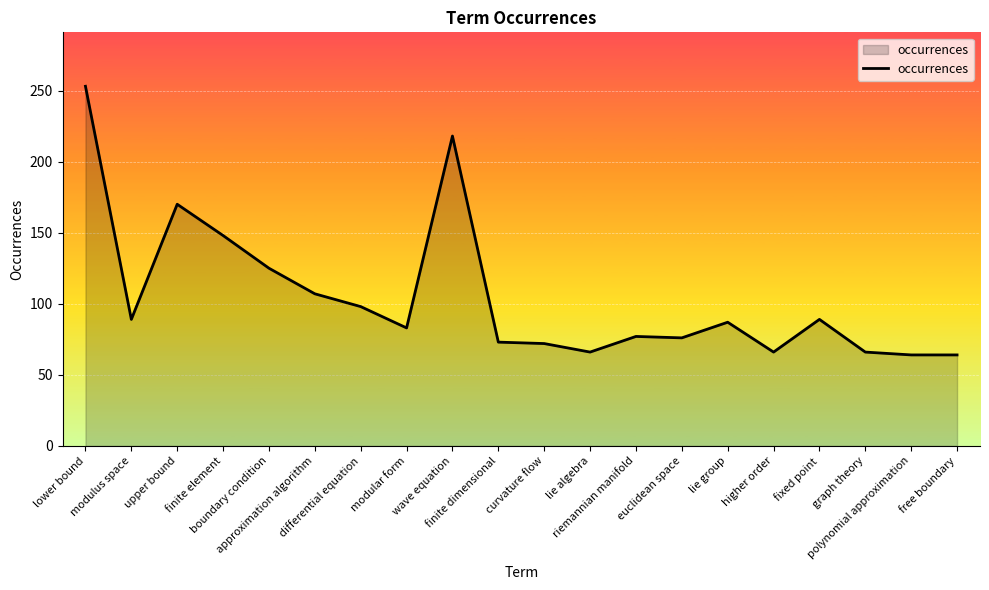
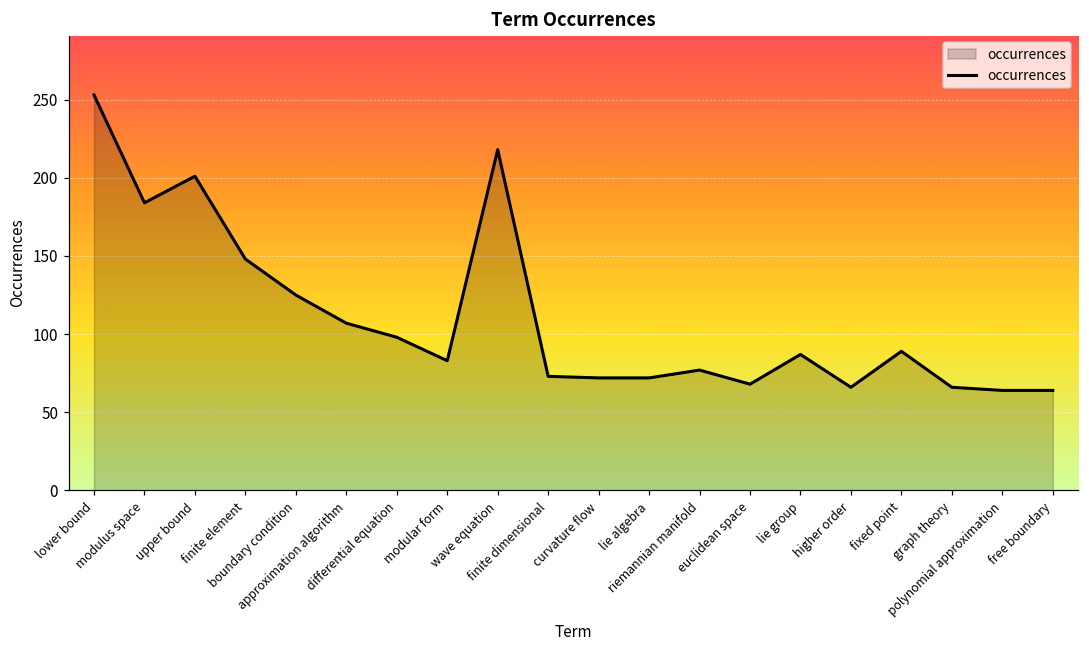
  {
    "lower bound": 253,
-   "modulus space": 89,
-   "upper bound": 170,
+   "modulus space": 184,
+   "upper bound": 201,
    "finite element": 148,
    "boundary condition": 125,
    "approximation algorithm": 107,
    "differential equation": 98,
    "modular form": 83,
    "wave equation": 218,
    "finite dimensional": 73,
    "curvature flow": 72,
-   "lie algebra": 66,
+   "lie algebra": 72,
    "riemannian manifold": 77,
-   "euclidean space": 76,
+   "euclidean space": 68,
    "lie group": 87,
    "higher order": 66,
    "fixed point": 89,
    "graph theory": 66,
    "polynomial approximation": 64,
    "free boundary": 64
  }
